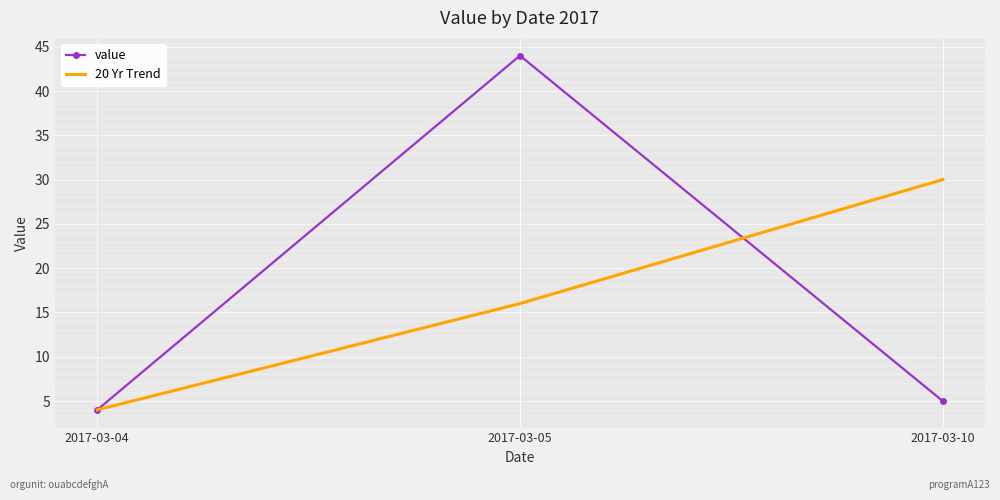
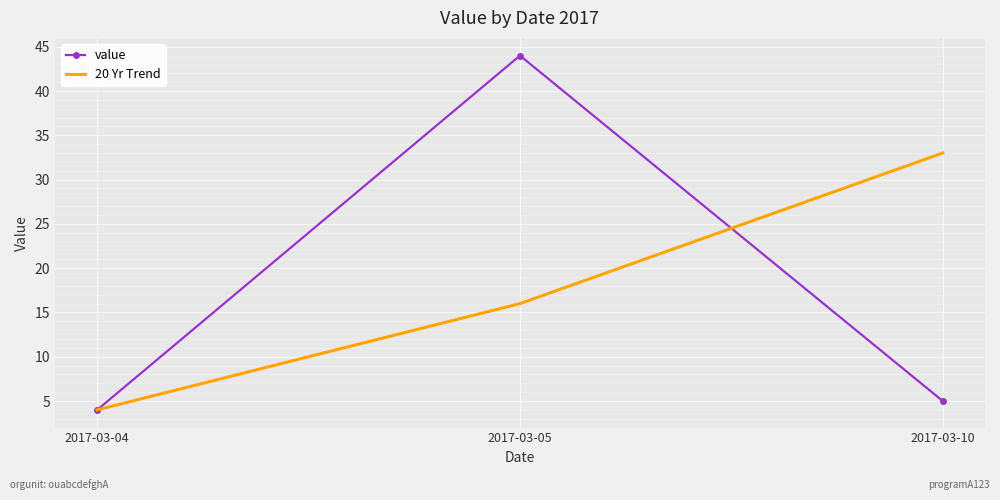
  {
    "value": {
      "2017-03-05": 44,
      "2017-03-10": 5
    },
    "20 Yr Trend": {
      "2017-03-05": 16,
-     "2017-03-10": 30
+     "2017-03-10": 33
    }
  }
